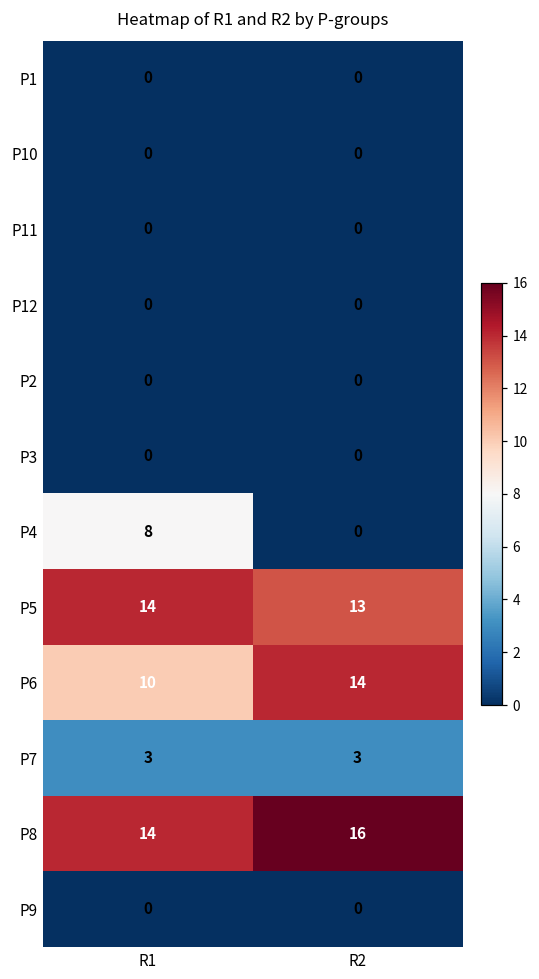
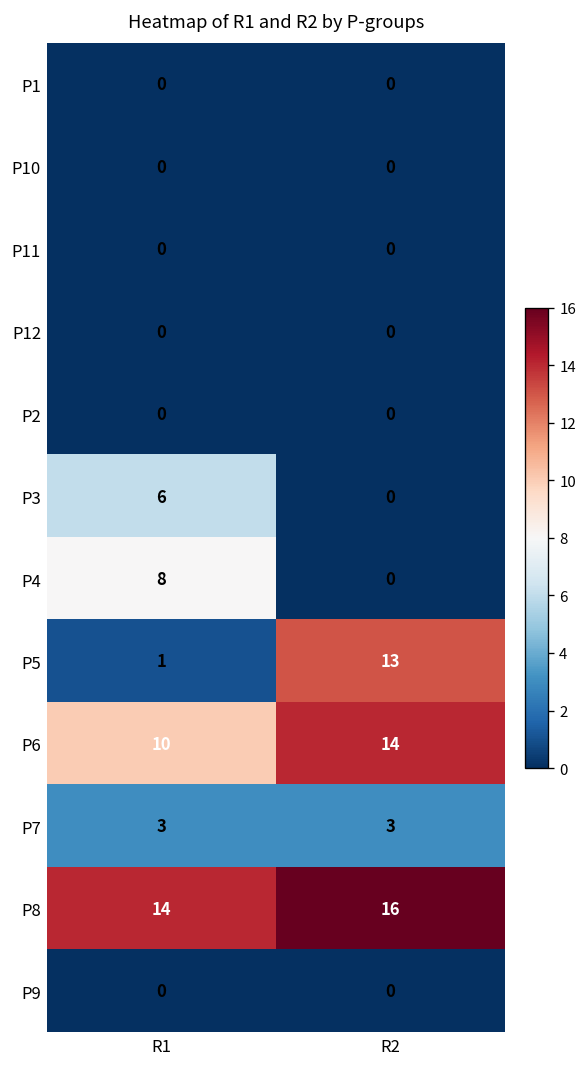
  {
    "P1": {
      "R1": 0,
      "R2": 0
    },
    "P10": {
      "R1": 0,
      "R2": 0
    },
    "P11": {
      "R1": 0,
      "R2": 0
    },
    "P12": {
      "R1": 0,
      "R2": 0
    },
    "P2": {
      "R1": 0,
      "R2": 0
    },
    "P3": {
-     "R1": 0,
+     "R1": 6,
      "R2": 0
    },
    "P4": {
      "R1": 8,
      "R2": 0
    },
    "P5": {
-     "R1": 14,
+     "R1": 1,
      "R2": 13
    },
    "P6": {
      "R1": 10,
      "R2": 14
    },
    "P7": {
      "R1": 3,
      "R2": 3
    },
    "P8": {
      "R1": 14,
      "R2": 16
    },
    "P9": {
      "R1": 0,
      "R2": 0
    }
  }
